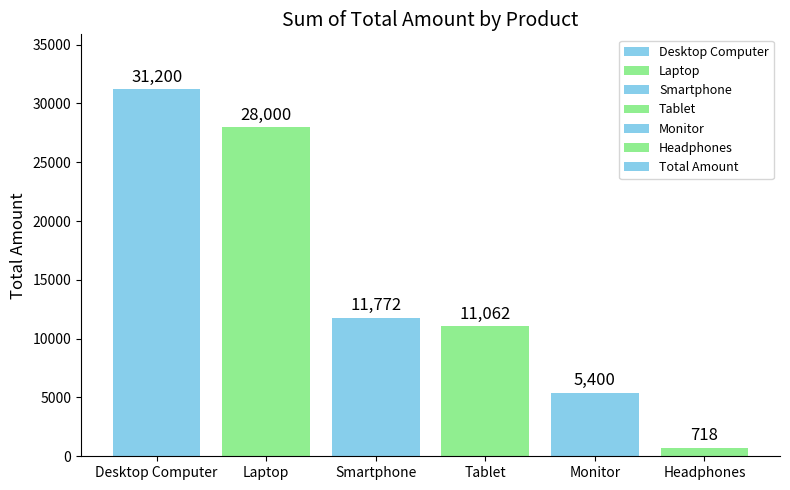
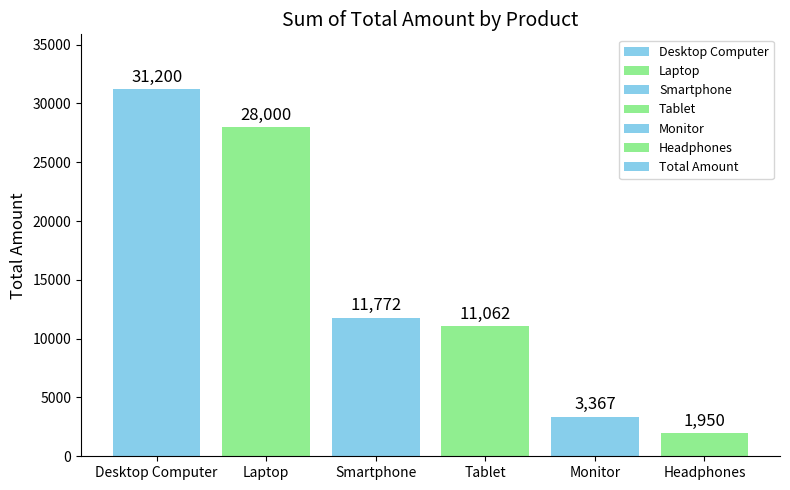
  {
    "Desktop Computer": "31,200",
    "Laptop": "28,000",
    "Smartphone": "11,772",
    "Tablet": "11,062",
-   "Monitor": "5,400",
-   "Headphones": "718"
+   "Monitor": "3,367",
+   "Headphones": "1,950"
  }
